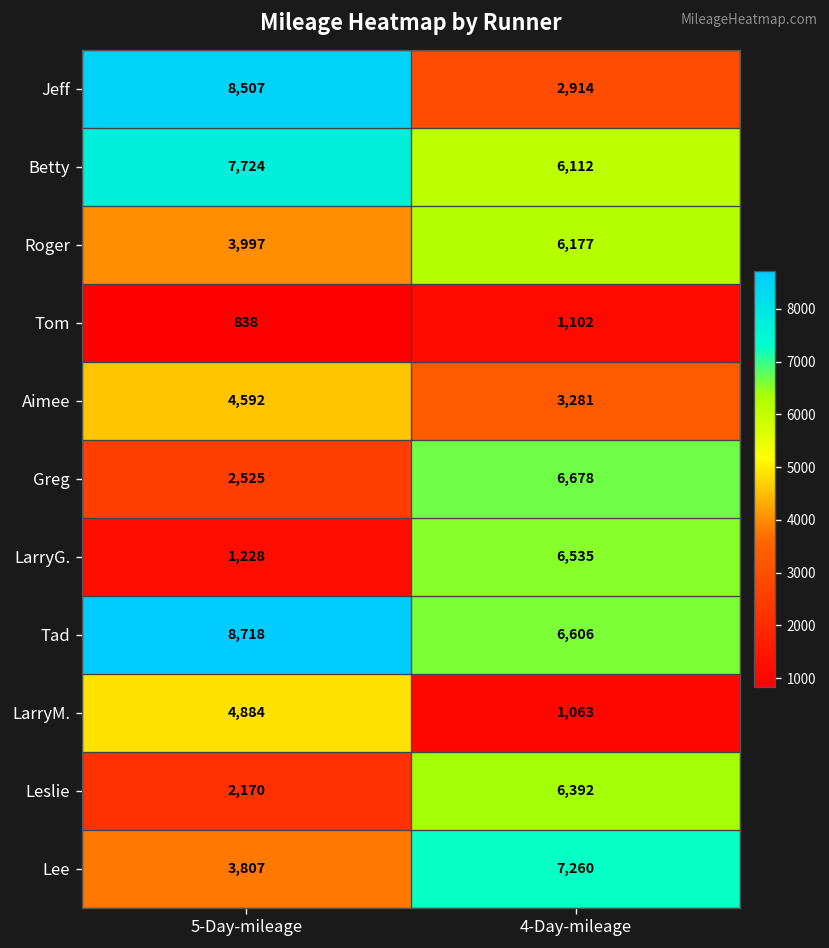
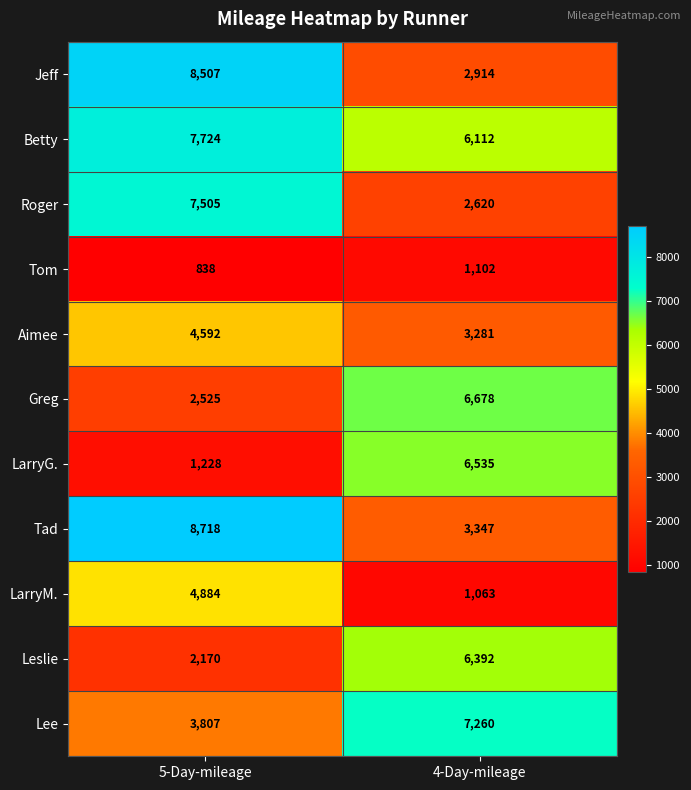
  {
    "Jeff": {
      "5-Day-mileage": "8,507",
      "4-Day-mileage": "2,914"
    },
    "Betty": {
      "5-Day-mileage": "7,724",
      "4-Day-mileage": "6,112"
    },
    "Roger": {
-     "5-Day-mileage": "3,997",
-     "4-Day-mileage": "6,177"
+     "5-Day-mileage": "7,505",
+     "4-Day-mileage": "2,620"
    },
    "Tom": {
      "5-Day-mileage": "838",
      "4-Day-mileage": "1,102"
    },
    "Aimee": {
      "5-Day-mileage": "4,592",
      "4-Day-mileage": "3,281"
    },
    "Greg": {
      "5-Day-mileage": "2,525",
      "4-Day-mileage": "6,678"
    },
    "LarryG.": {
      "5-Day-mileage": "1,228",
      "4-Day-mileage": "6,535"
    },
    "Tad": {
      "5-Day-mileage": "8,718",
-     "4-Day-mileage": "6,606"
+     "4-Day-mileage": "3,347"
    },
    "LarryM.": {
      "5-Day-mileage": "4,884",
      "4-Day-mileage": "1,063"
    },
    "Leslie": {
      "5-Day-mileage": "2,170",
      "4-Day-mileage": "6,392"
    },
    "Lee": {
      "5-Day-mileage": "3,807",
      "4-Day-mileage": "7,260"
    }
  }
